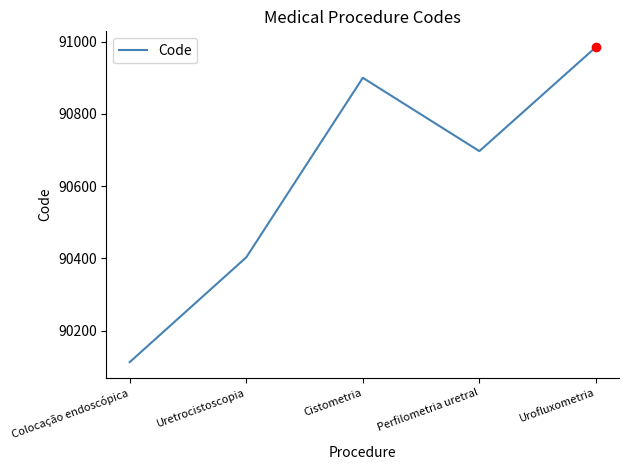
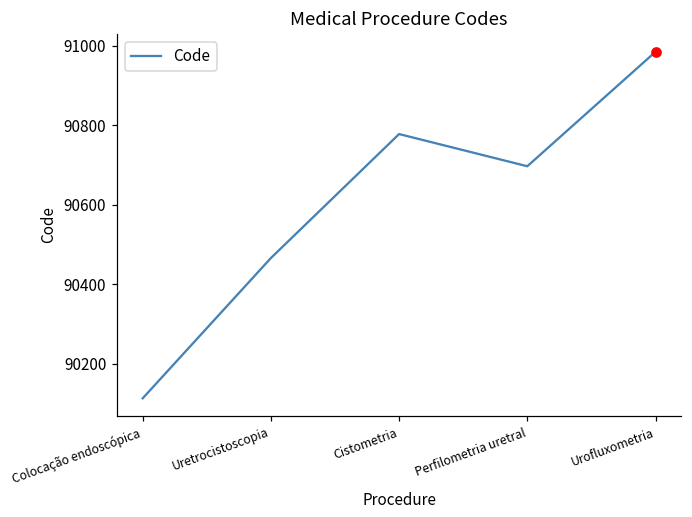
  {
    "Code": {
      "Colocação endoscópica": 90110,
-     "Uretrocistoscopia": 90400,
-     "Cistometria": 90900,
+     "Uretrocistoscopia": 90470,
+     "Cistometria": 90780,
      "Perfilometria uretral": 90700
    }
  }
